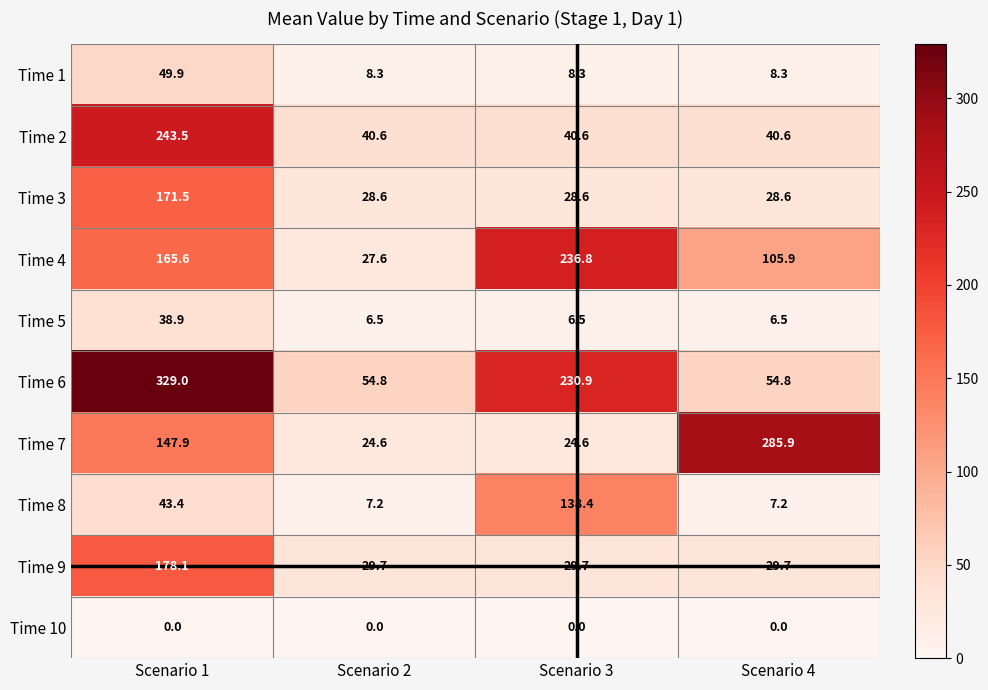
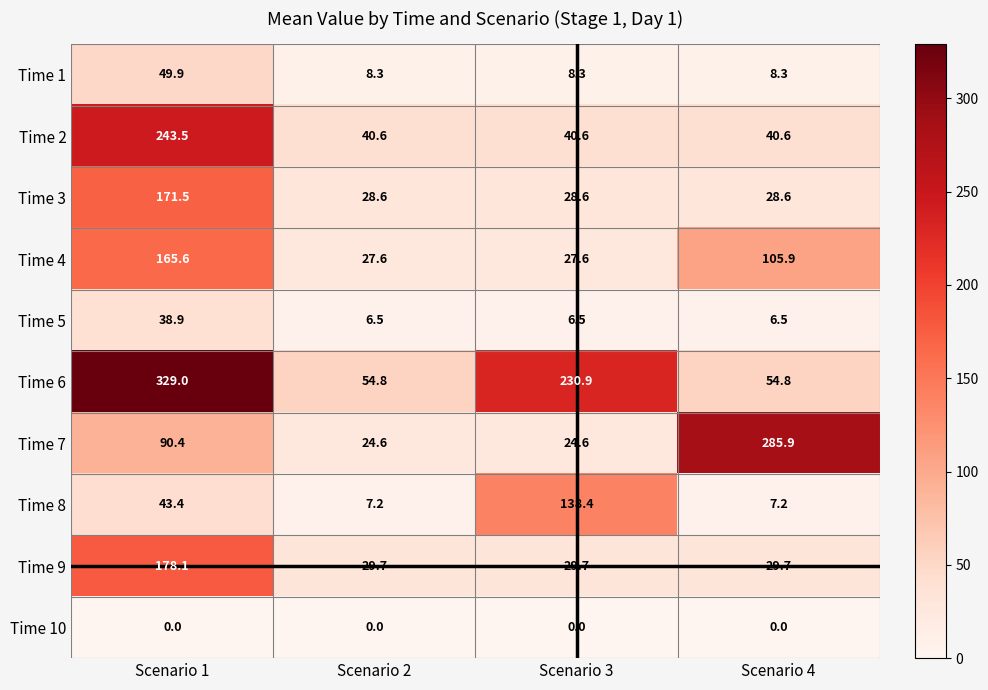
  {
    "Time 1": {
      "Scenario 1": 49.9,
      "Scenario 2": 8.3,
      "Scenario 3": 8.3,
      "Scenario 4": 8.3
    },
    "Time 2": {
      "Scenario 1": 243.5,
      "Scenario 2": 40.6,
      "Scenario 3": 40.6,
      "Scenario 4": 40.6
    },
    "Time 3": {
      "Scenario 1": 171.5,
      "Scenario 2": 28.6,
      "Scenario 3": 28.6,
      "Scenario 4": 28.6
    },
    "Time 4": {
      "Scenario 1": 165.6,
      "Scenario 2": 27.6,
-     "Scenario 3": 236.8,
+     "Scenario 3": 27.6,
      "Scenario 4": 105.9
    },
    "Time 5": {
      "Scenario 1": 38.9,
      "Scenario 2": 6.5,
      "Scenario 3": 6.5,
      "Scenario 4": 6.5
    },
    "Time 6": {
      "Scenario 1": 329.0,
      "Scenario 2": 54.8,
      "Scenario 3": 230.9,
      "Scenario 4": 54.8
    },
    "Time 7": {
-     "Scenario 1": 147.9,
+     "Scenario 1": 90.4,
      "Scenario 2": 24.6,
      "Scenario 3": 24.6,
      "Scenario 4": 285.9
    },
    "Time 8": {
      "Scenario 1": 43.4,
      "Scenario 2": 7.2,
      "Scenario 3": 138.4,
      "Scenario 4": 7.2
    },
    "Time 9": {
      "Scenario 1": 178.1,
      "Scenario 2": 29.7,
      "Scenario 3": 29.7,
      "Scenario 4": 29.7
    },
    "Time 10": {
      "Scenario 1": 0.0,
      "Scenario 2": 0.0,
      "Scenario 3": 0.0,
      "Scenario 4": 0.0
    }
  }
